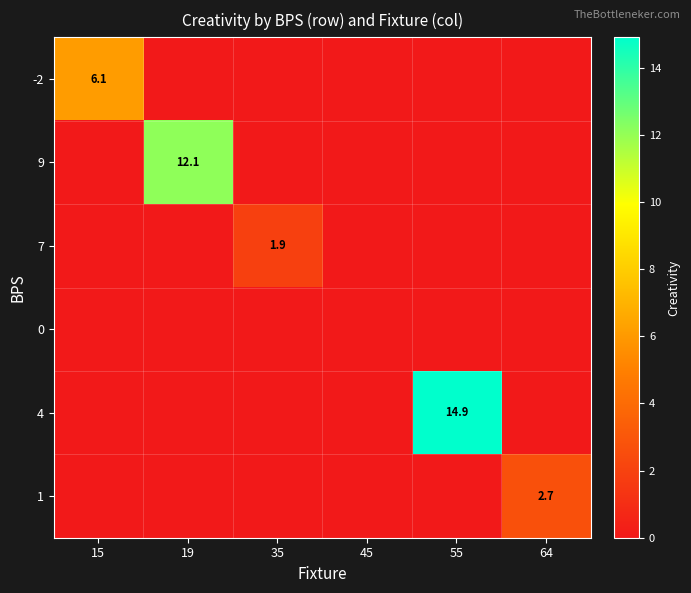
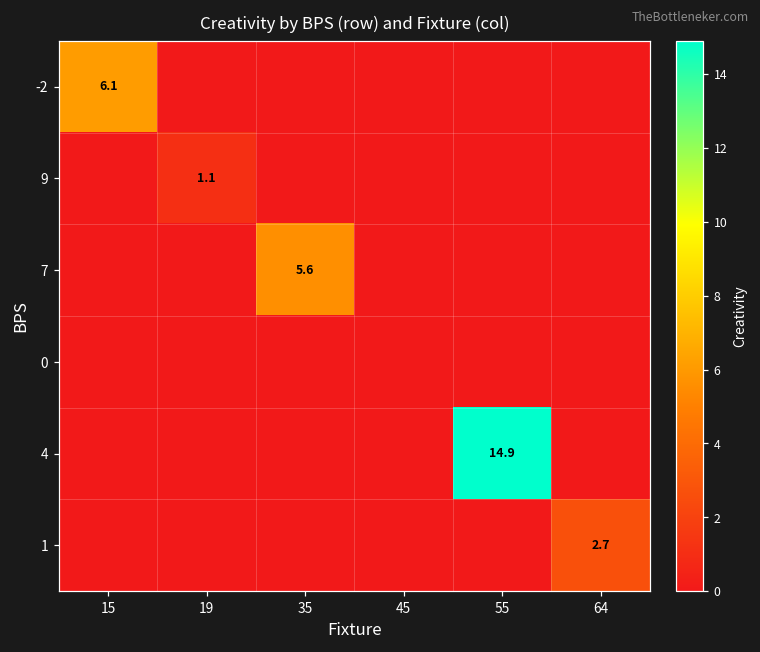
  {
    "-2": {
      "15": 6.1
    },
    "9": {
-     "19": 12.1
+     "19": 1.1
    },
    "7": {
-     "35": 1.9
+     "35": 5.6
    },
    "4": {
      "55": 14.9
    },
    "1": {
      "64": 2.7
    }
  }
